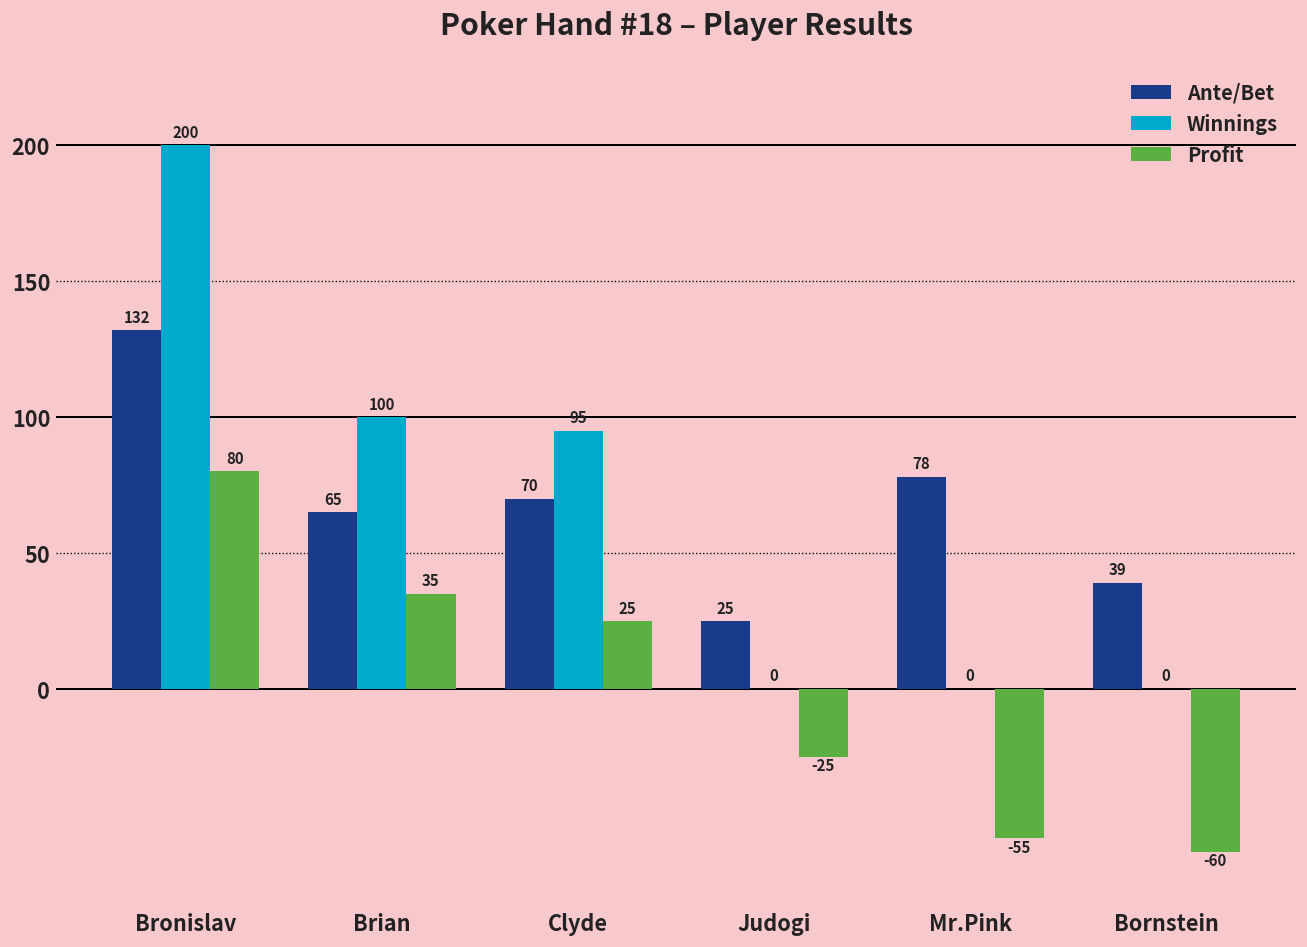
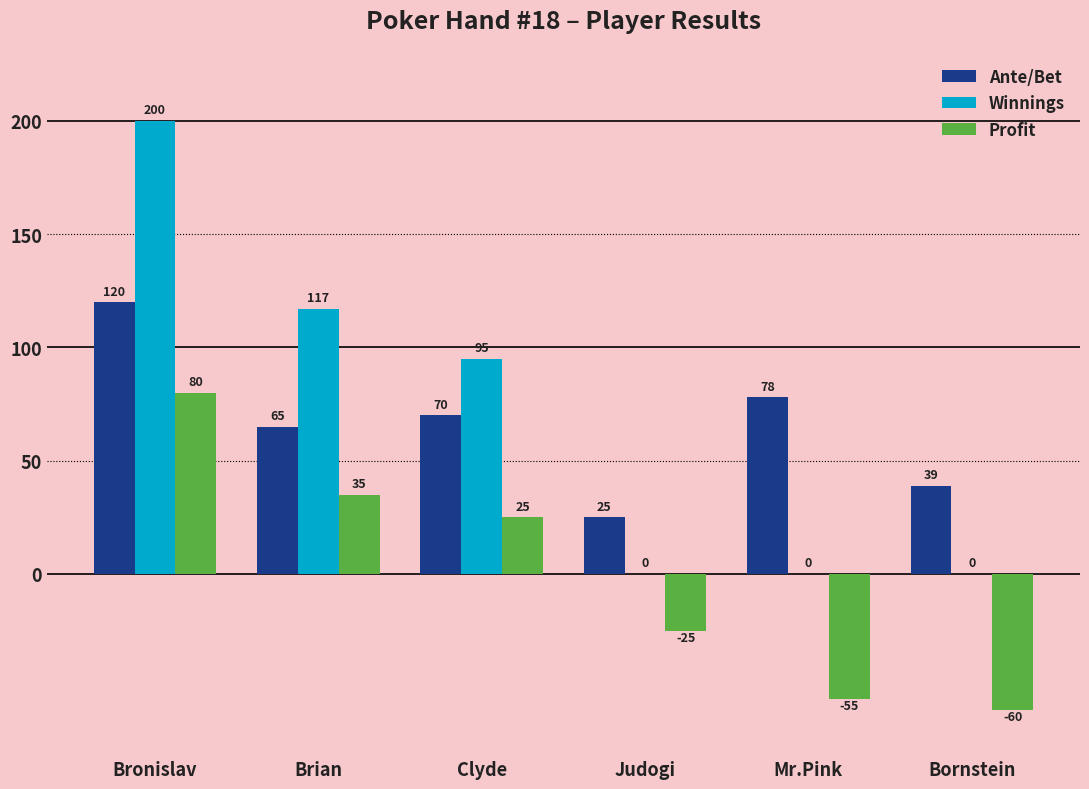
  {
    "Ante/Bet": {
-     "Bronislav": 132,
+     "Bronislav": 120,
      "Brian": 65,
      "Clyde": 70,
      "Judogi": 25,
      "Mr.Pink": 78,
      "Bornstein": 39
    },
    "Winnings": {
      "Bronislav": 200,
-     "Brian": 100,
+     "Brian": 117,
      "Clyde": 95,
      "Judogi": 0,
      "Mr.Pink": 0,
      "Bornstein": 0
    },
    "Profit": {
      "Bronislav": 80,
      "Brian": 35,
      "Clyde": 25,
      "Judogi": -25,
      "Mr.Pink": -55,
      "Bornstein": -60
    }
  }
